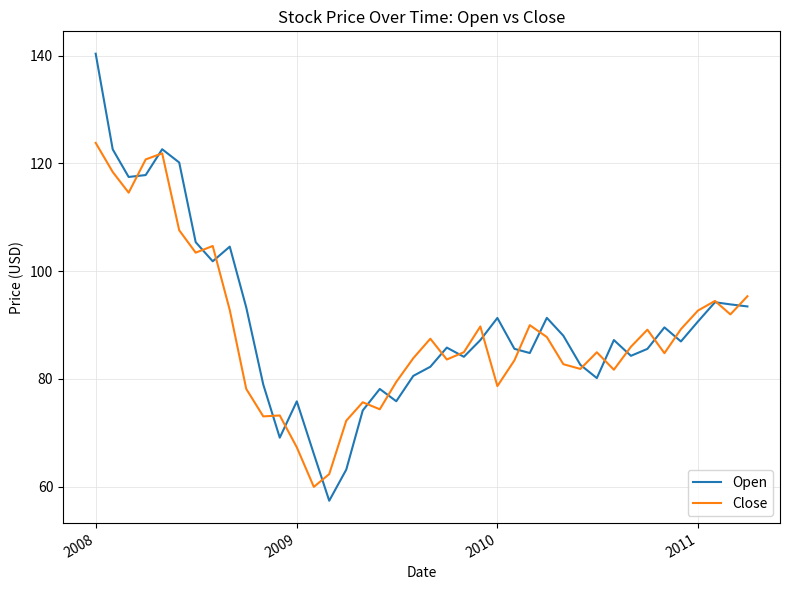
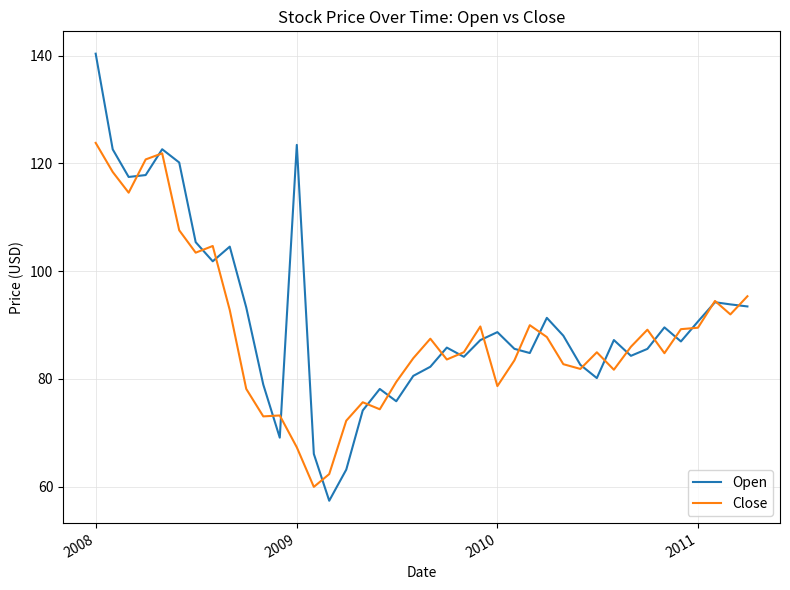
  {
    "Open": {
      "2008": 140,
-     "2009": 76,
-     "2010": 91,
+     "2009": 123,
+     "2010": 89,
      "2011": 91
    },
    "Close": {
      "2008": 124,
      "2009": 67,
      "2010": 79,
-     "2011": 93
+     "2011": 89
    }
  }
